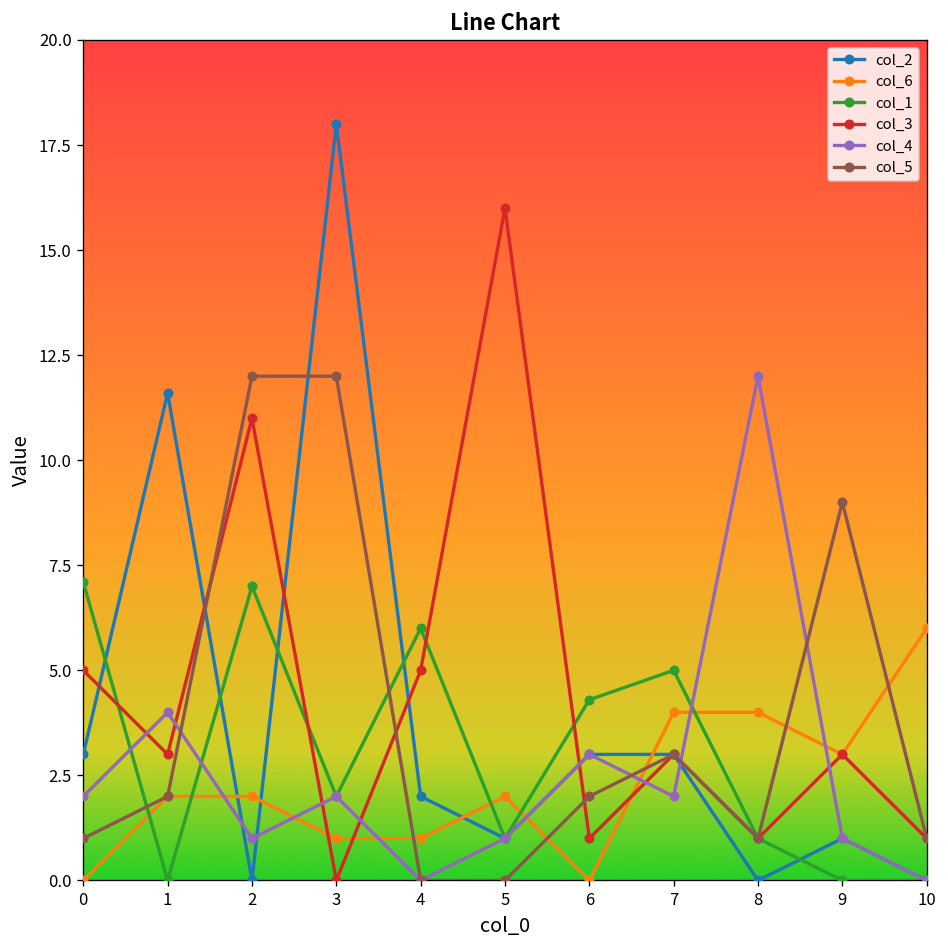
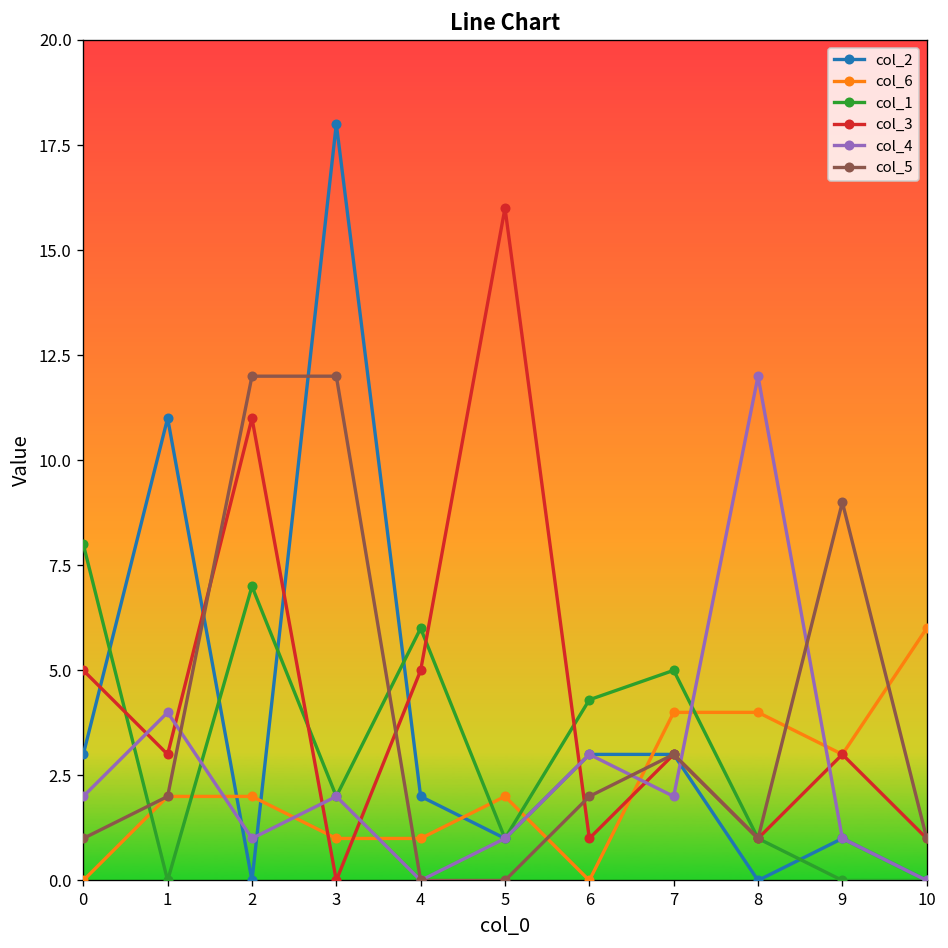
  {
    "col_2": {
      "0": 3.0,
-     "1": 11.6,
+     "1": 11.0,
      "2": 0.0,
      "3": 18.0,
      "4": 2.0,
      "8": 0.0
    },
    "col_6": {
      "0": 0.0,
      "2": 2.0,
      "3": 1.0,
      "4": 1.0,
      "5": 2.0,
      "6": 0.0,
      "7": 4.0,
      "8": 4.0,
      "10": 6.0
    },
    "col_1": {
-     "0": 7.1,
+     "0": 8.0,
      "1": 0.0,
      "2": 7.0,
      "4": 6.0,
      "6": 4.3,
      "7": 5.0,
      "9": 0.0
    },
    "col_3": {
      "0": 5.0,
      "1": 3.0,
      "2": 11.0,
      "3": 0.0,
      "4": 5.0,
      "5": 16.0,
      "6": 1.0
    },
    "col_4": {
      "0": 2.0,
      "1": 4.0,
      "2": 1.0,
      "7": 2.0,
      "8": 12.0
    },
    "col_5": {
      "0": 1.0,
      "2": 12.0,
      "3": 12.0,
      "5": 0.0,
      "6": 2.0,
      "9": 9.0
    }
  }
